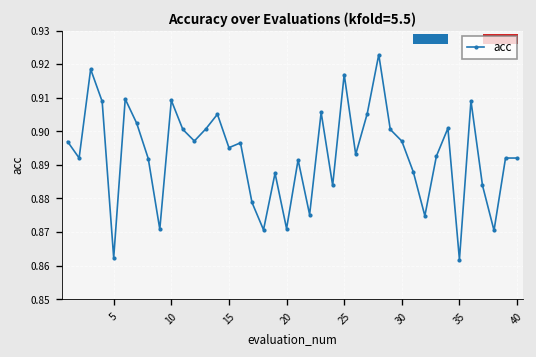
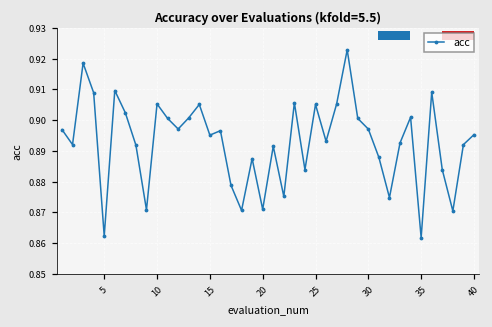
  {
    "5": 0.862,
-   "10": 0.909,
+   "10": 0.905,
    "15": 0.895,
    "20": 0.871,
-   "25": 0.917,
+   "25": 0.905,
    "30": 0.897,
    "35": 0.862,
-   "40": 0.892
+   "40": 0.895
  }
